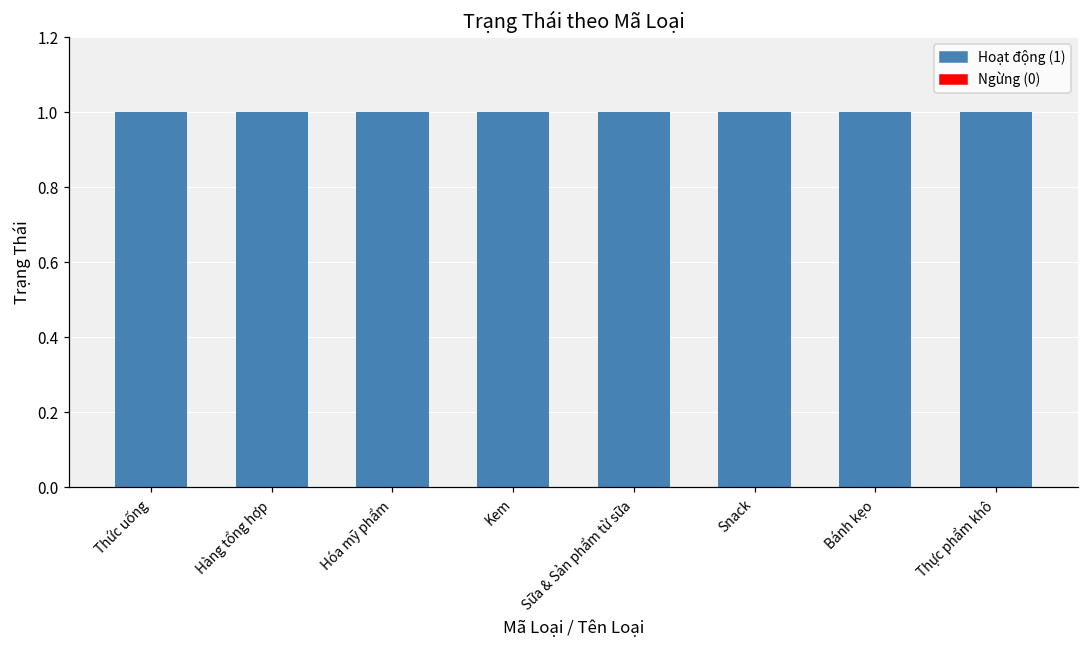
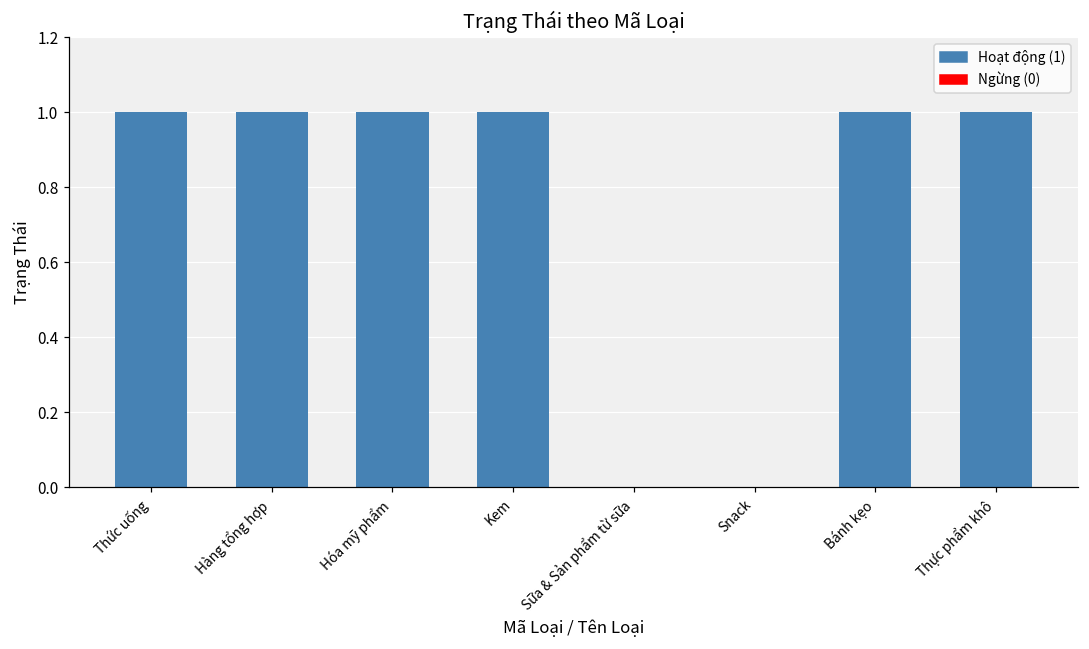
  {
    "Thức uống": 1,
    "Hàng tổng hợp": 1,
    "Hóa mỹ phẩm": 1,
    "Kem": 1,
-   "Sữa & Sản phẩm từ sữa": 1,
-   "Snack": 1,
+   "Sữa & Sản phẩm từ sữa": 0,
+   "Snack": 0,
    "Bánh kẹo": 1,
    "Thực phẩm khô": 1
  }
